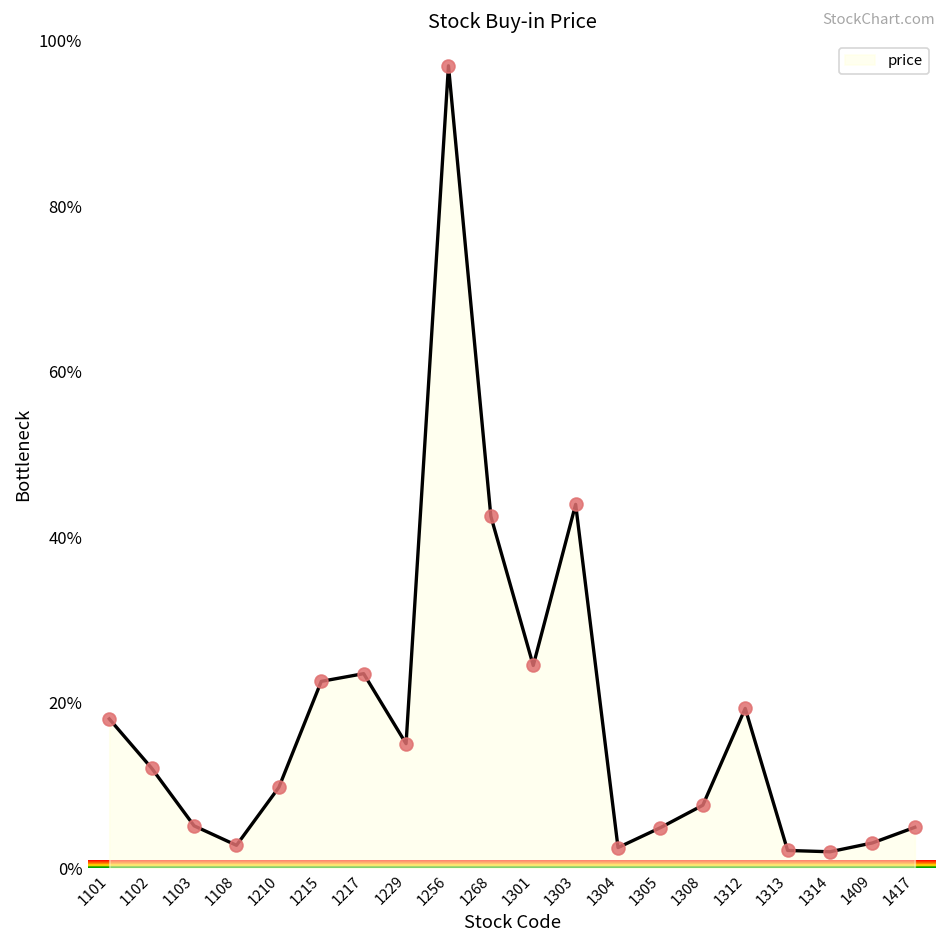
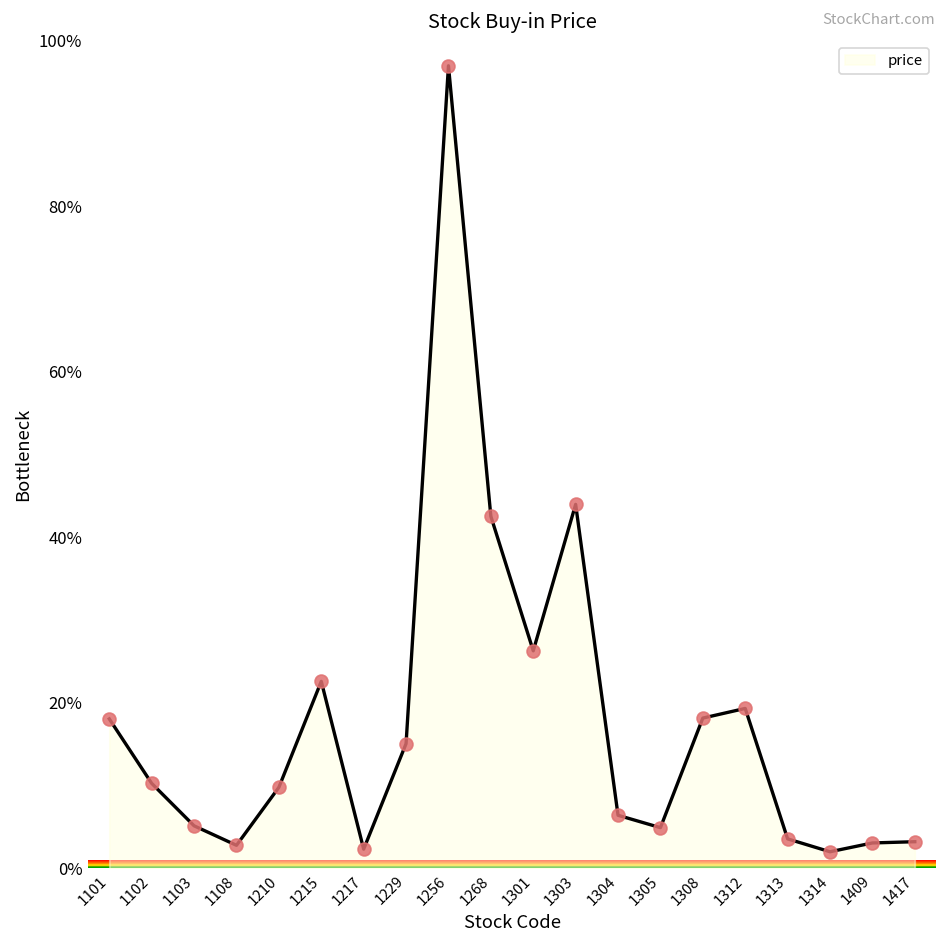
  {
    "1101": "18%",
-   "1102": "12%",
+   "1102": "10%",
    "1103": "5%",
    "1108": "3%",
    "1210": "10%",
    "1215": "23%",
-   "1217": "24%",
+   "1217": "2%",
    "1229": "15%",
    "1256": "97%",
    "1268": "43%",
-   "1301": "25%",
+   "1301": "26%",
    "1303": "44%",
-   "1304": "3%",
+   "1304": "6%",
    "1305": "5%",
-   "1308": "8%",
+   "1308": "18%",
    "1312": "19%",
-   "1313": "2%",
+   "1313": "4%",
    "1314": "2%",
    "1409": "3%",
-   "1417": "5%"
+   "1417": "3%"
  }
